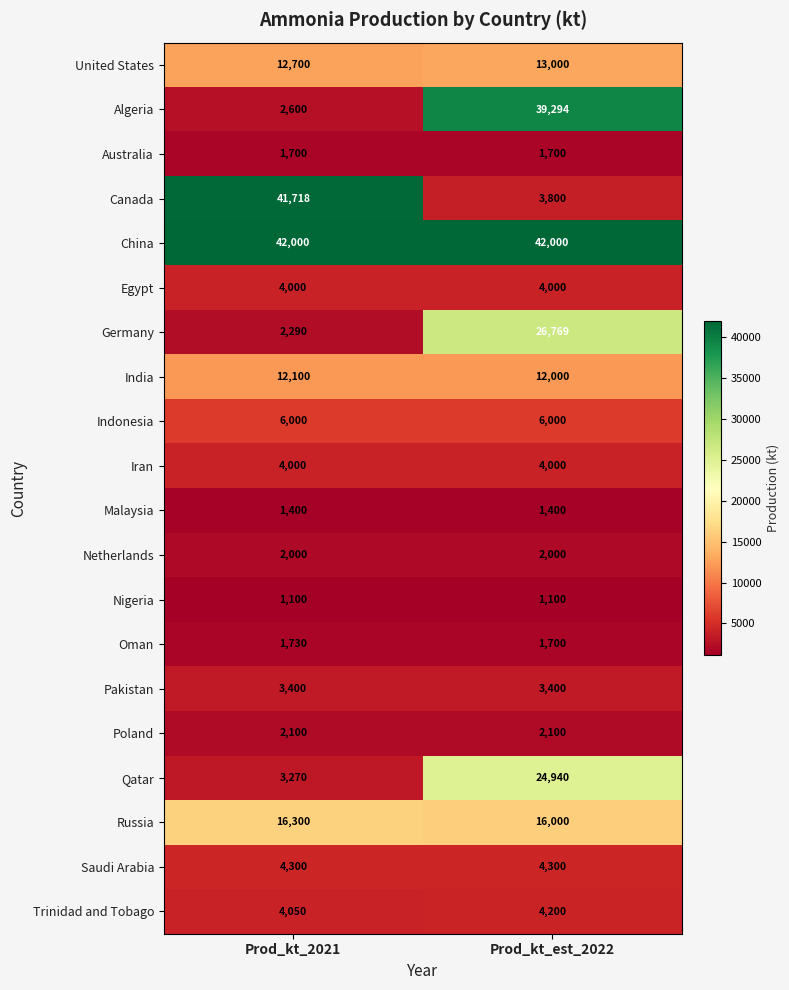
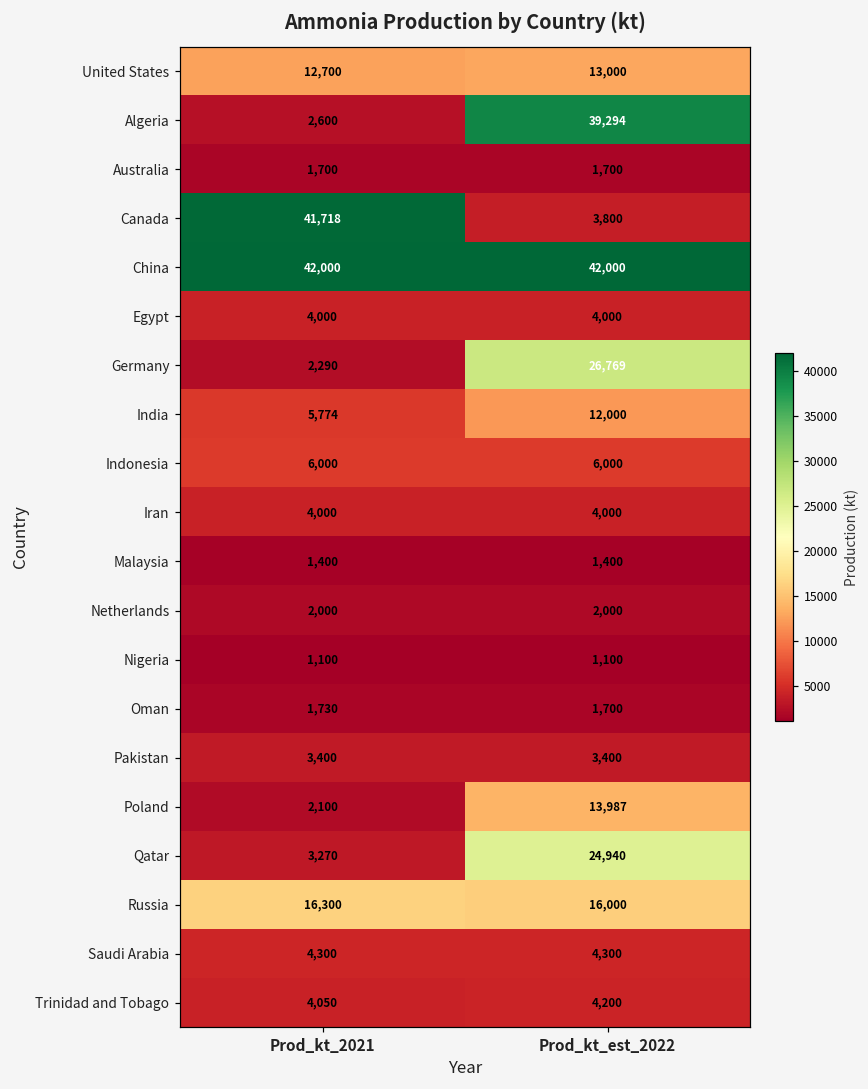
  {
    "United States": {
      "Prod_kt_2021": "12,700",
      "Prod_kt_est_2022": "13,000"
    },
    "Algeria": {
      "Prod_kt_2021": "2,600",
      "Prod_kt_est_2022": "39,294"
    },
    "Australia": {
      "Prod_kt_2021": "1,700",
      "Prod_kt_est_2022": "1,700"
    },
    "Canada": {
      "Prod_kt_2021": "41,718",
      "Prod_kt_est_2022": "3,800"
    },
    "China": {
      "Prod_kt_2021": "42,000",
      "Prod_kt_est_2022": "42,000"
    },
    "Egypt": {
      "Prod_kt_2021": "4,000",
      "Prod_kt_est_2022": "4,000"
    },
    "Germany": {
      "Prod_kt_2021": "2,290",
      "Prod_kt_est_2022": "26,769"
    },
    "India": {
-     "Prod_kt_2021": "12,100",
+     "Prod_kt_2021": "5,774",
      "Prod_kt_est_2022": "12,000"
    },
    "Indonesia": {
      "Prod_kt_2021": "6,000",
      "Prod_kt_est_2022": "6,000"
    },
    "Iran": {
      "Prod_kt_2021": "4,000",
      "Prod_kt_est_2022": "4,000"
    },
    "Malaysia": {
      "Prod_kt_2021": "1,400",
      "Prod_kt_est_2022": "1,400"
    },
    "Netherlands": {
      "Prod_kt_2021": "2,000",
      "Prod_kt_est_2022": "2,000"
    },
    "Nigeria": {
      "Prod_kt_2021": "1,100",
      "Prod_kt_est_2022": "1,100"
    },
    "Oman": {
      "Prod_kt_2021": "1,730",
      "Prod_kt_est_2022": "1,700"
    },
    "Pakistan": {
      "Prod_kt_2021": "3,400",
      "Prod_kt_est_2022": "3,400"
    },
    "Poland": {
      "Prod_kt_2021": "2,100",
-     "Prod_kt_est_2022": "2,100"
+     "Prod_kt_est_2022": "13,987"
    },
    "Qatar": {
      "Prod_kt_2021": "3,270",
      "Prod_kt_est_2022": "24,940"
    },
    "Russia": {
      "Prod_kt_2021": "16,300",
      "Prod_kt_est_2022": "16,000"
    },
    "Saudi Arabia": {
      "Prod_kt_2021": "4,300",
      "Prod_kt_est_2022": "4,300"
    },
    "Trinidad and Tobago": {
      "Prod_kt_2021": "4,050",
      "Prod_kt_est_2022": "4,200"
    }
  }
